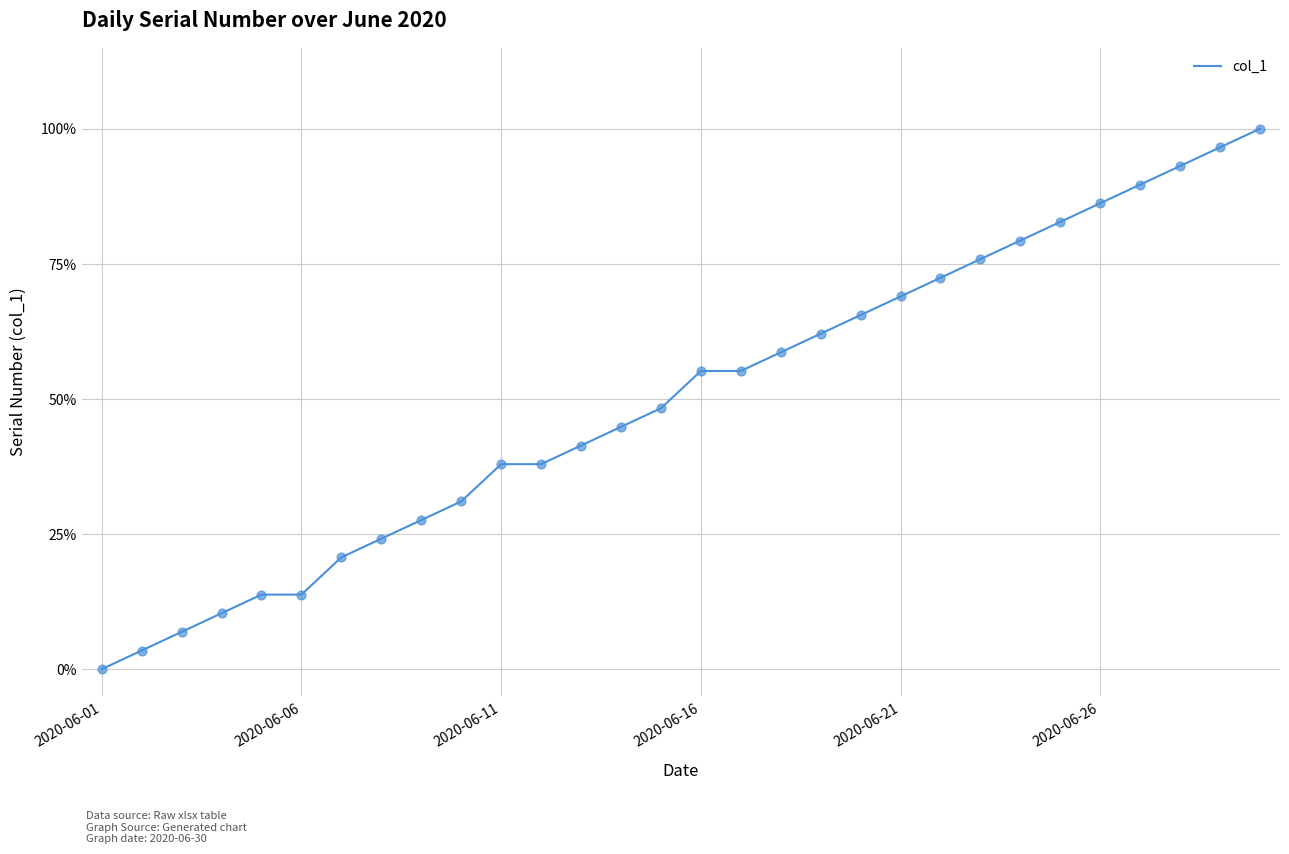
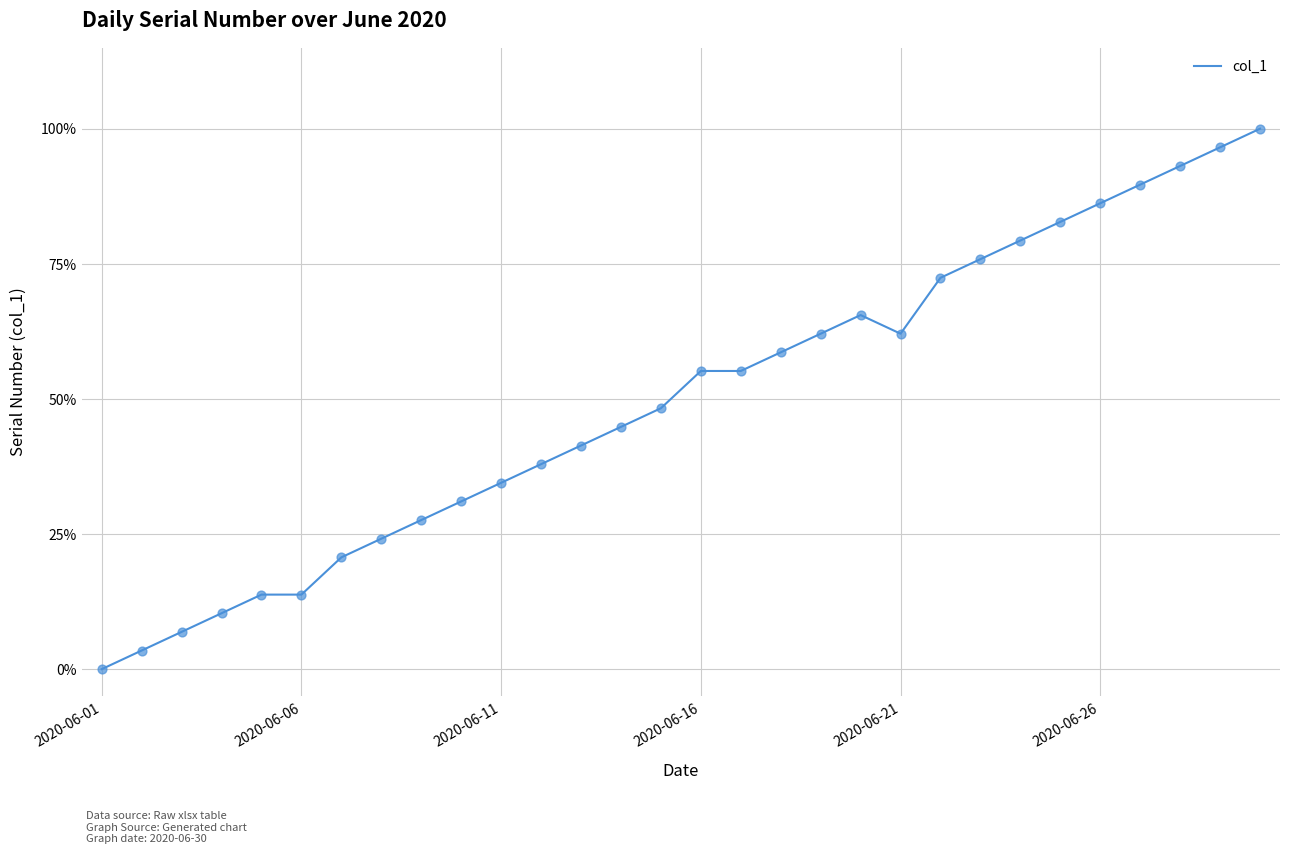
  {
    "2020-06-01": "0%",
    "2020-06-06": "14%",
-   "2020-06-11": "38%",
+   "2020-06-11": "34%",
    "2020-06-16": "55%",
-   "2020-06-21": "69%",
+   "2020-06-21": "62%",
    "2020-06-26": "86%"
  }
